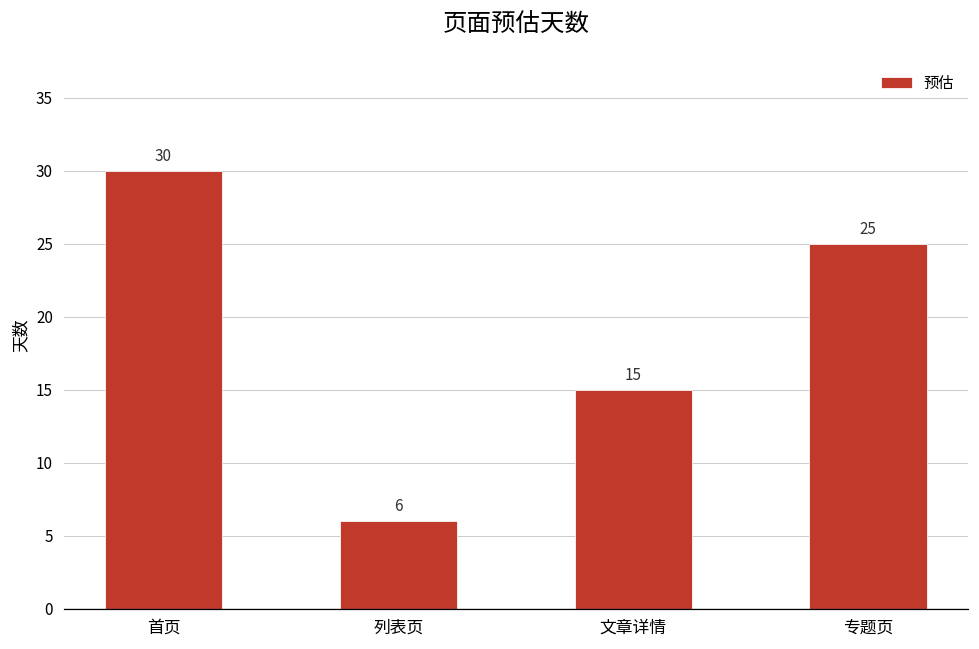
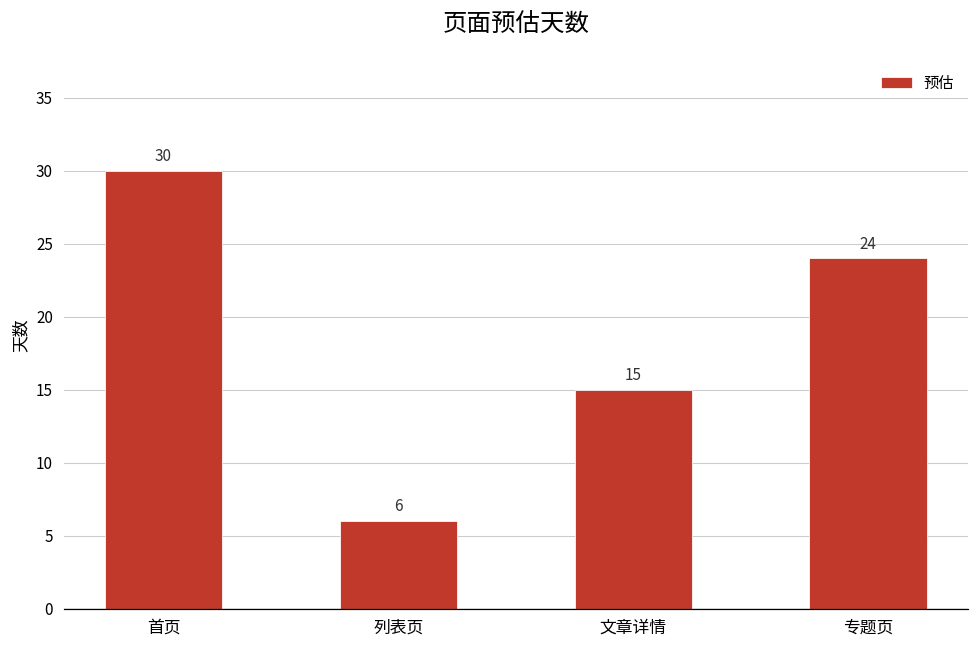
  {
    "首页": 30,
    "列表页": 6,
    "文章详情": 15,
-   "专题页": 25
+   "专题页": 24
  }
